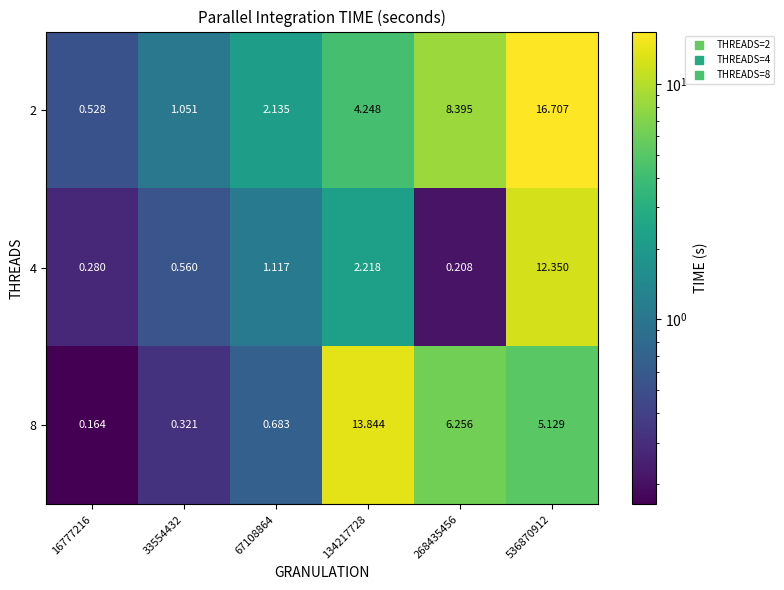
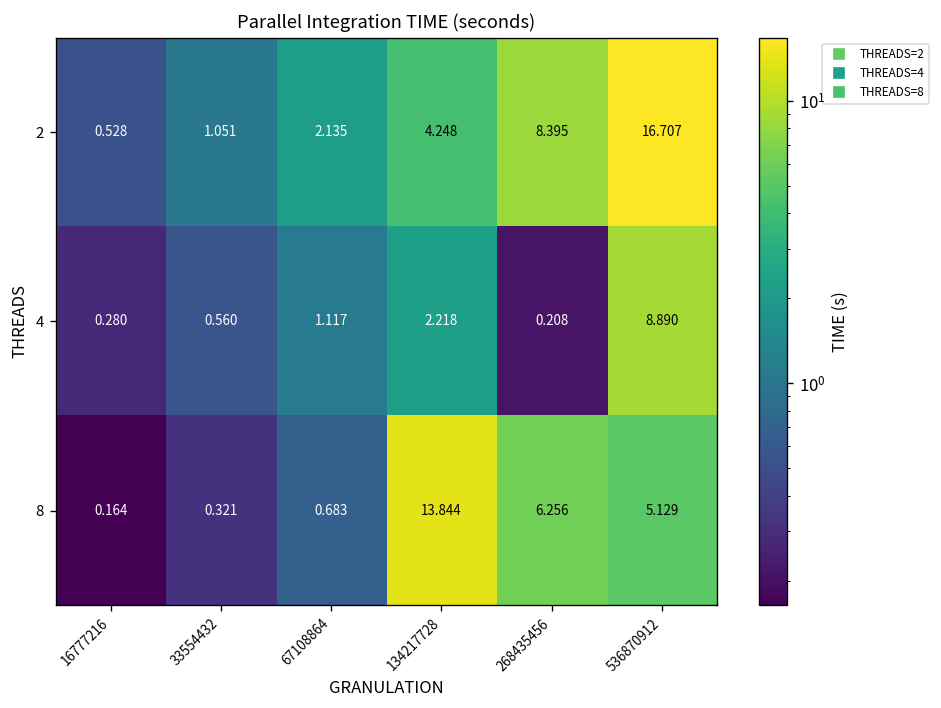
  {
    "2": {
      "16777216": 0.528,
      "33554432": 1.051,
      "67108864": 2.135,
      "134217728": 4.248,
      "268435456": 8.395,
      "536870912": 16.707
    },
    "4": {
      "16777216": 0.280,
      "33554432": 0.560,
      "67108864": 1.117,
      "134217728": 2.218,
      "268435456": 0.208,
-     "536870912": 12.350
+     "536870912": 8.890
    },
    "8": {
      "16777216": 0.164,
      "33554432": 0.321,
      "67108864": 0.683,
      "134217728": 13.844,
      "268435456": 6.256,
      "536870912": 5.129
    }
  }
